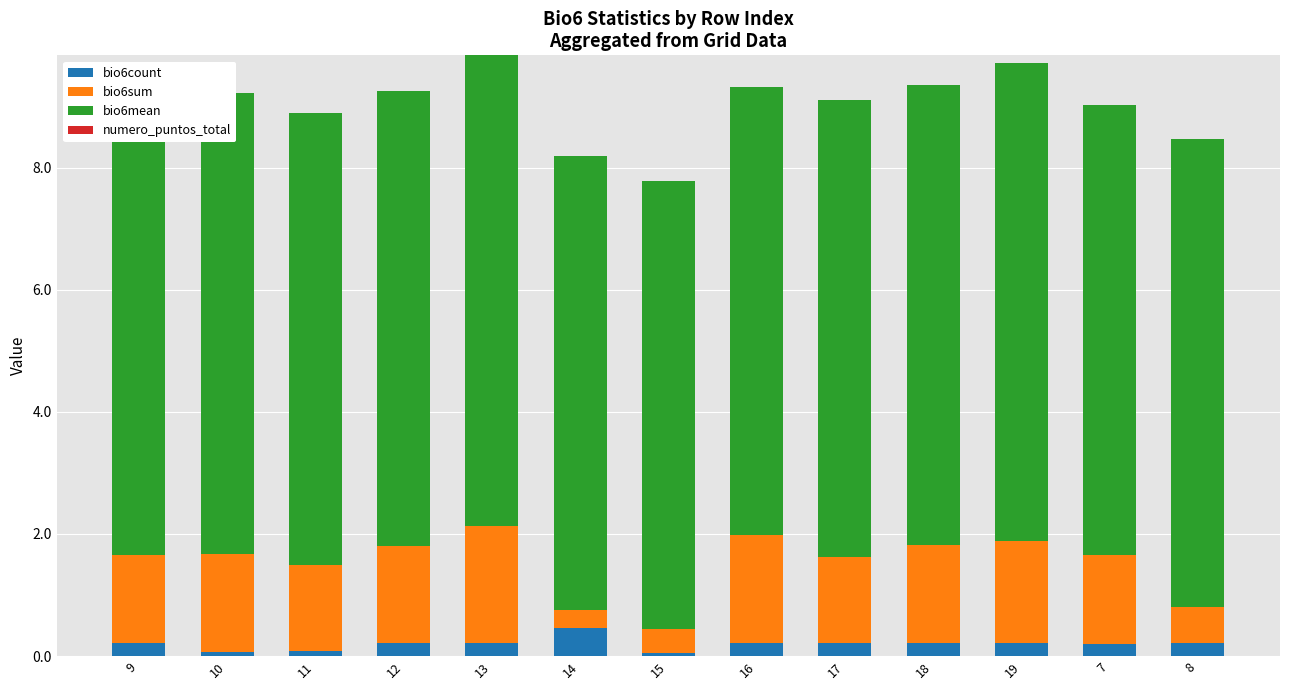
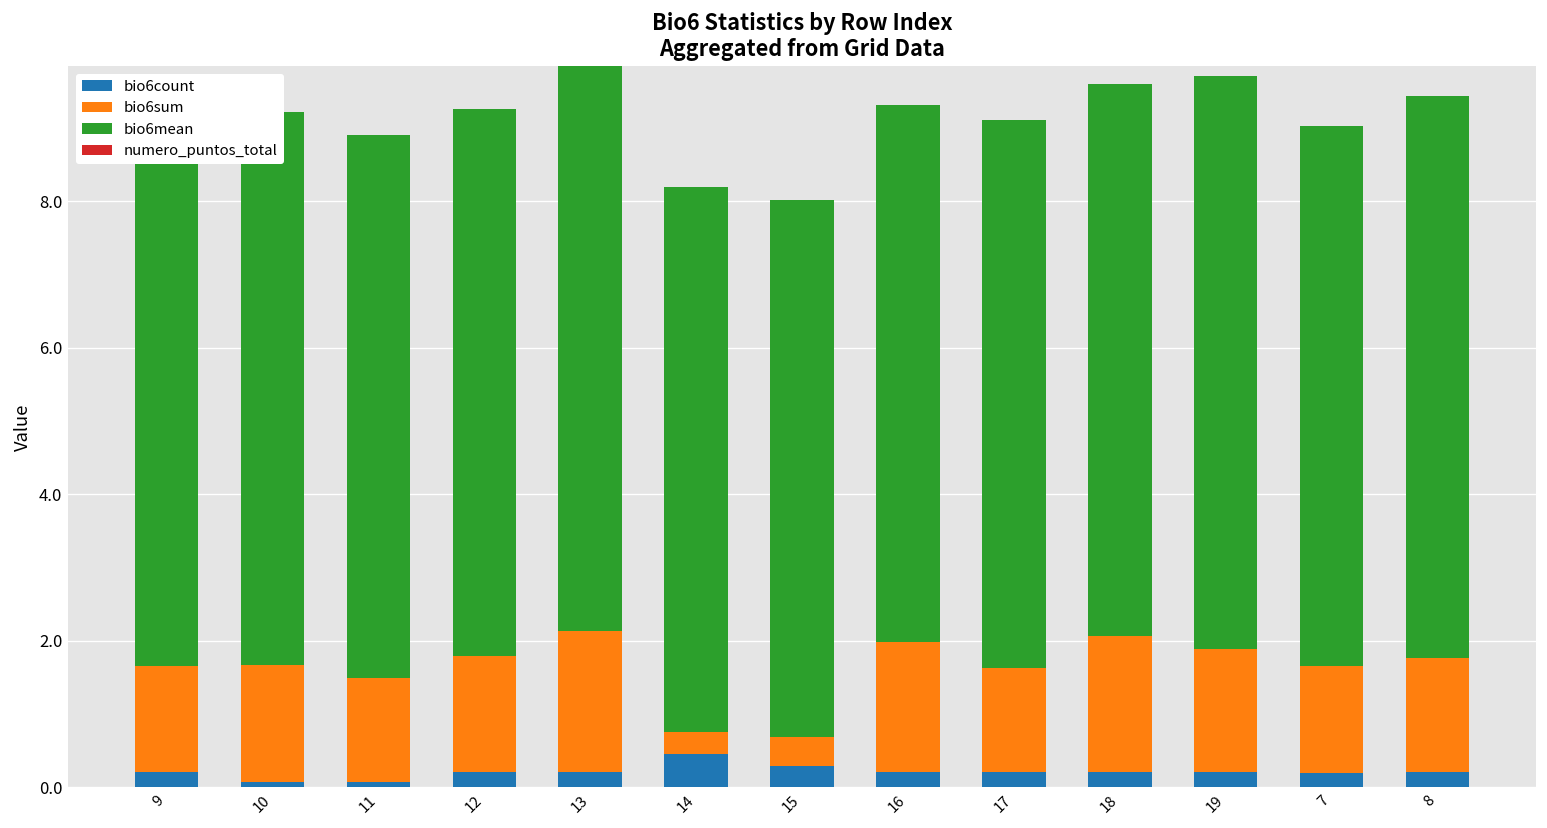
  {
    "bio6count": {
      "9": 0.2,
      "10": 0.1,
      "11": 0.1,
      "12": 0.2,
      "13": 0.2,
      "14": 0.5,
-     "15": 0.1,
+     "15": 0.3,
      "16": 0.2,
      "17": 0.2,
      "18": 0.2,
      "19": 0.2,
      "7": 0.2,
      "8": 0.2
    },
    "bio6sum": {
      "9": 1.4,
      "10": 1.6,
      "11": 1.4,
      "12": 1.6,
      "13": 1.9,
      "14": 0.3,
      "15": 0.4,
      "16": 1.8,
      "17": 1.4,
-     "18": 1.6,
+     "18": 1.9,
      "19": 1.7,
      "7": 1.5,
-     "8": 0.6
+     "8": 1.6
    }
  }
